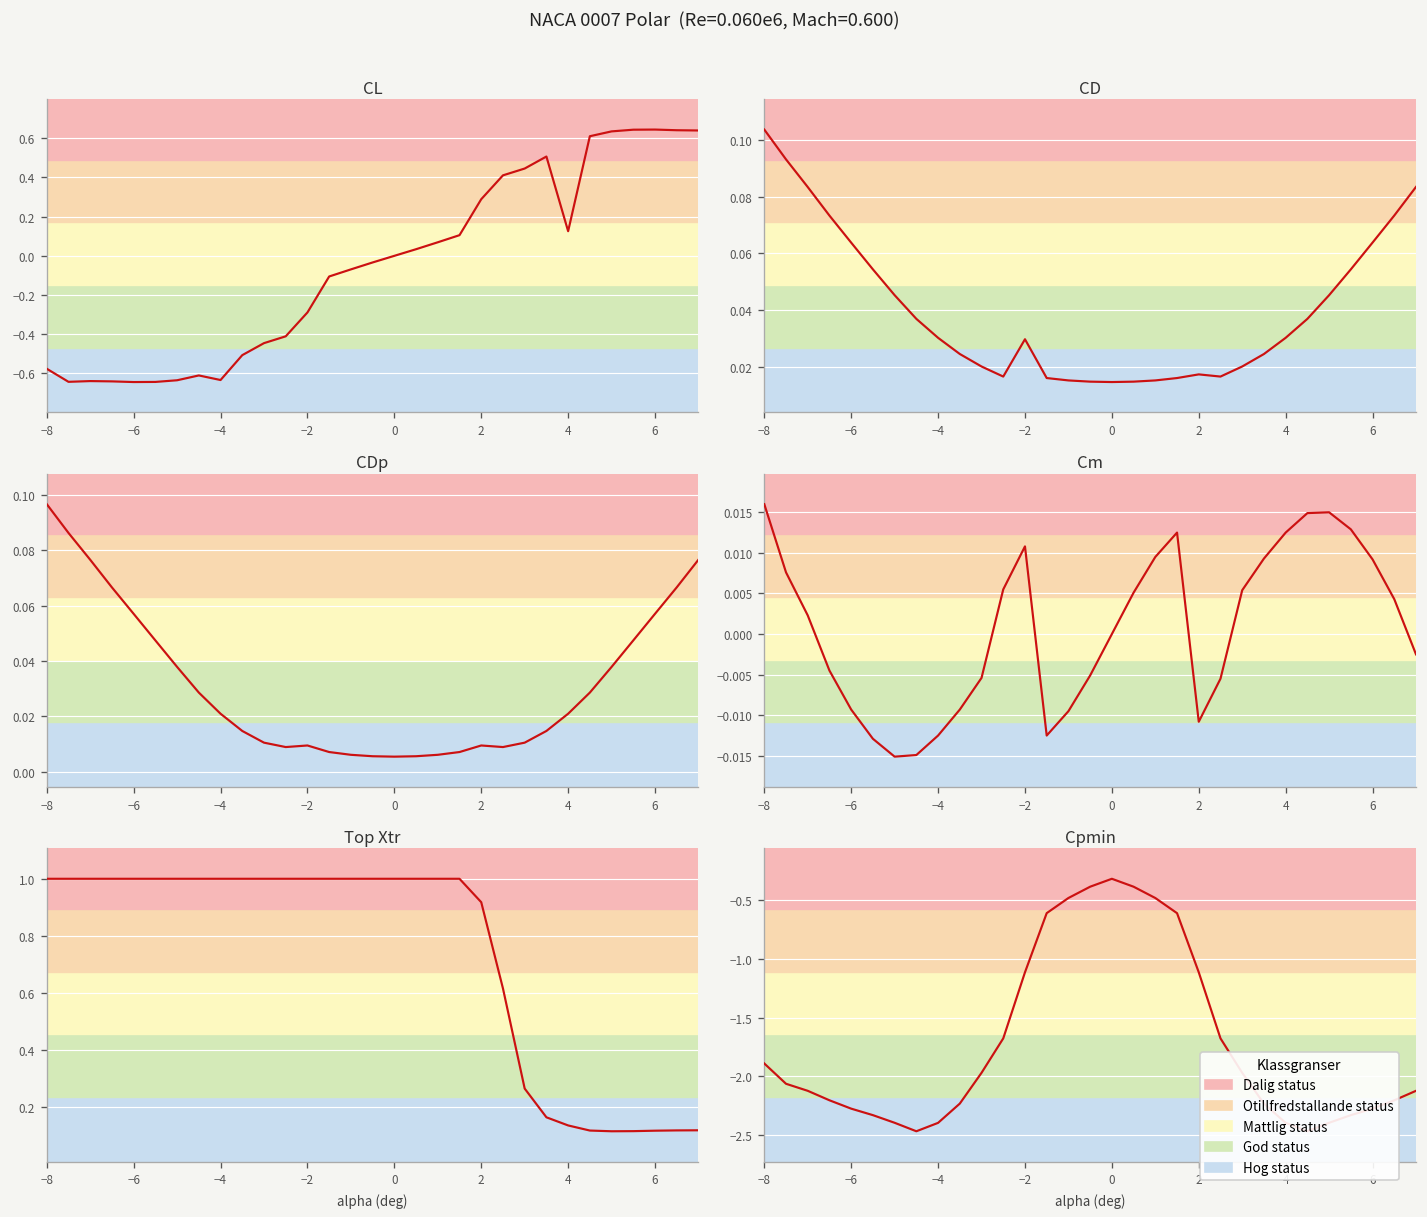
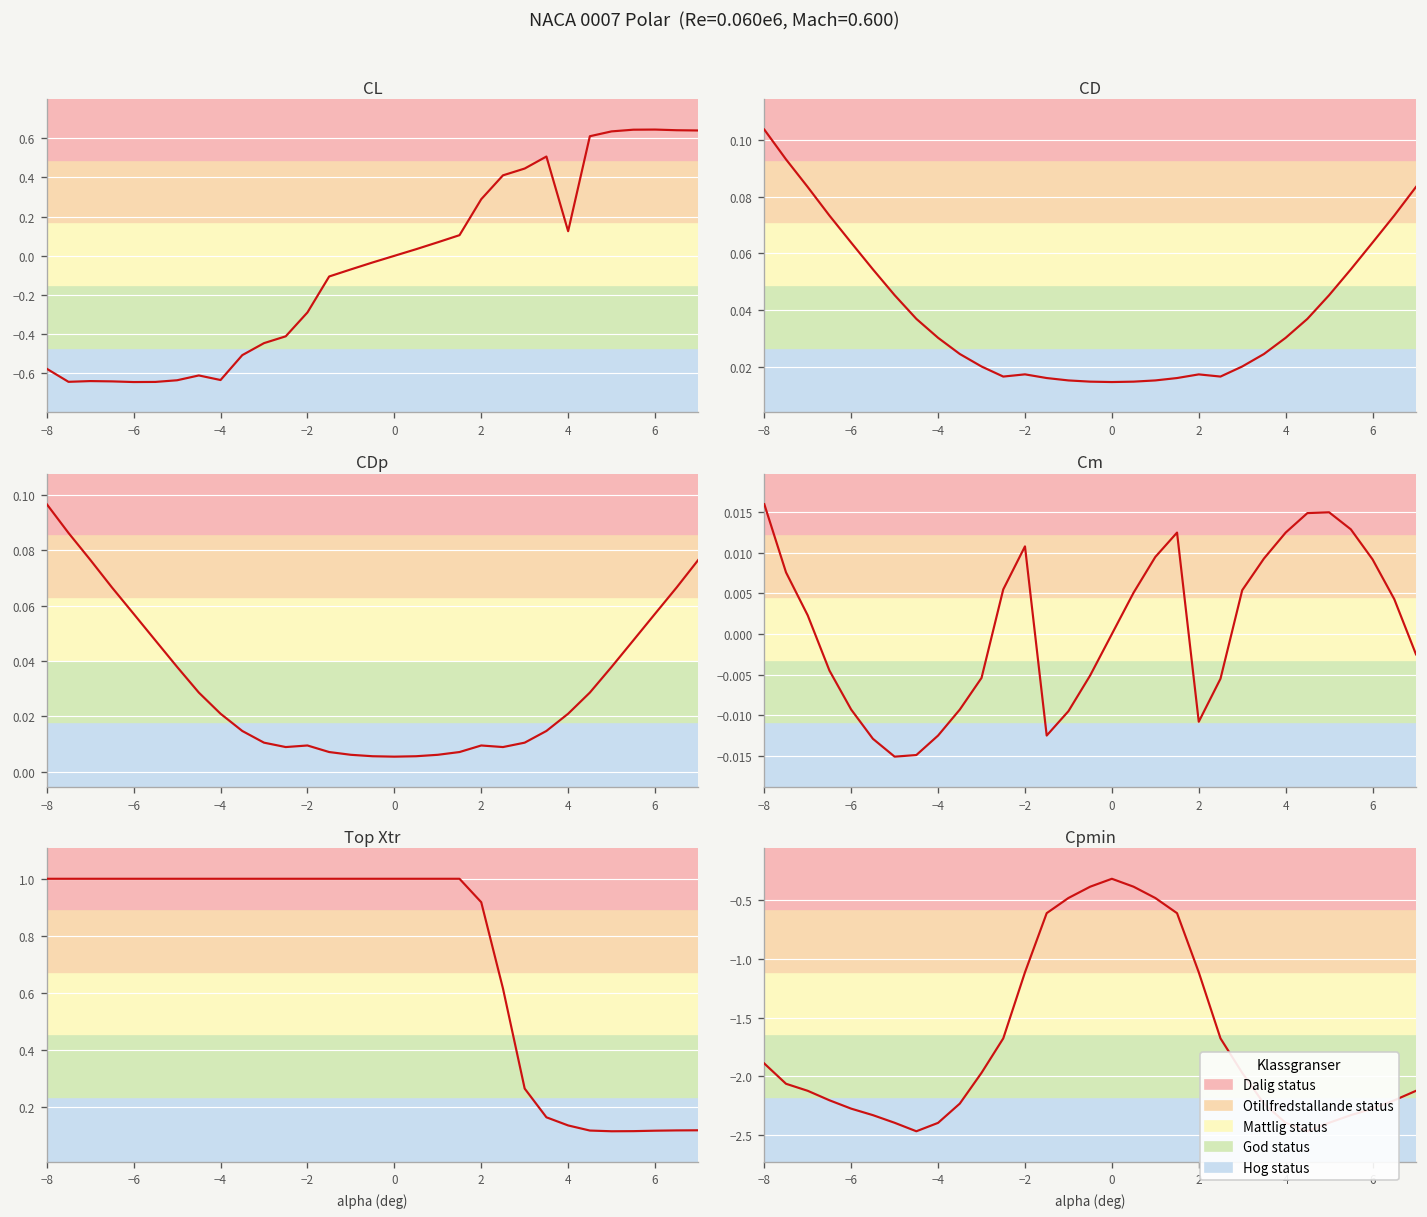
  {
    "CL": {
      "−8": -0.58,
      "−6": -0.64,
      "−4": -0.63,
      "−2": -0.29,
      "0": 0.00,
      "2": 0.29,
      "4": 0.13,
      "6": 0.64
    },
    "CD": {
      "−8": 0.104,
      "−6": 0.064,
      "−4": 0.030,
-     "−2": 0.030,
+     "−2": 0.017,
      "0": 0.015,
      "2": 0.017,
      "4": 0.030,
      "6": 0.064
    },
    "CDp": {
      "−8": 0.097,
      "−6": 0.057,
      "−4": 0.021,
      "−2": 0.009,
      "0": 0.005,
      "2": 0.009,
      "4": 0.021,
      "6": 0.057
    },
    "Cm": {
      "−8": 0.016,
      "−6": -0.009,
      "−4": -0.013,
      "−2": 0.011,
      "0": 0.000,
      "2": -0.011,
      "4": 0.013,
      "6": 0.009
    },
    "Top Xtr": {
      "−8": 1.00,
      "−6": 1.00,
      "−4": 1.00,
      "−2": 1.00,
      "0": 1.00,
      "2": 0.92,
      "4": 0.14,
      "6": 0.12
    },
    "Cpmin": {
      "−8": -1.9,
      "−6": -2.3,
      "−4": -2.4,
      "−2": -1.1,
      "0": -0.3,
      "2": -1.1
    }
  }
